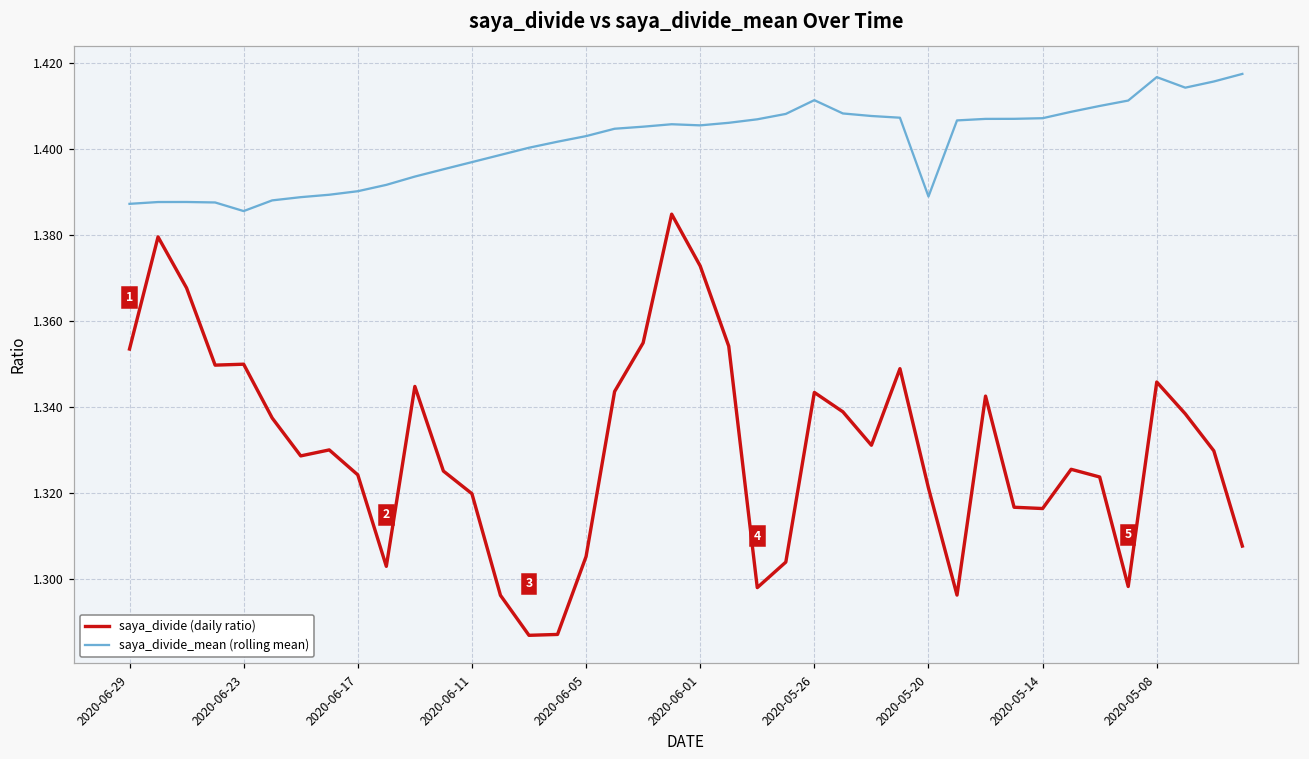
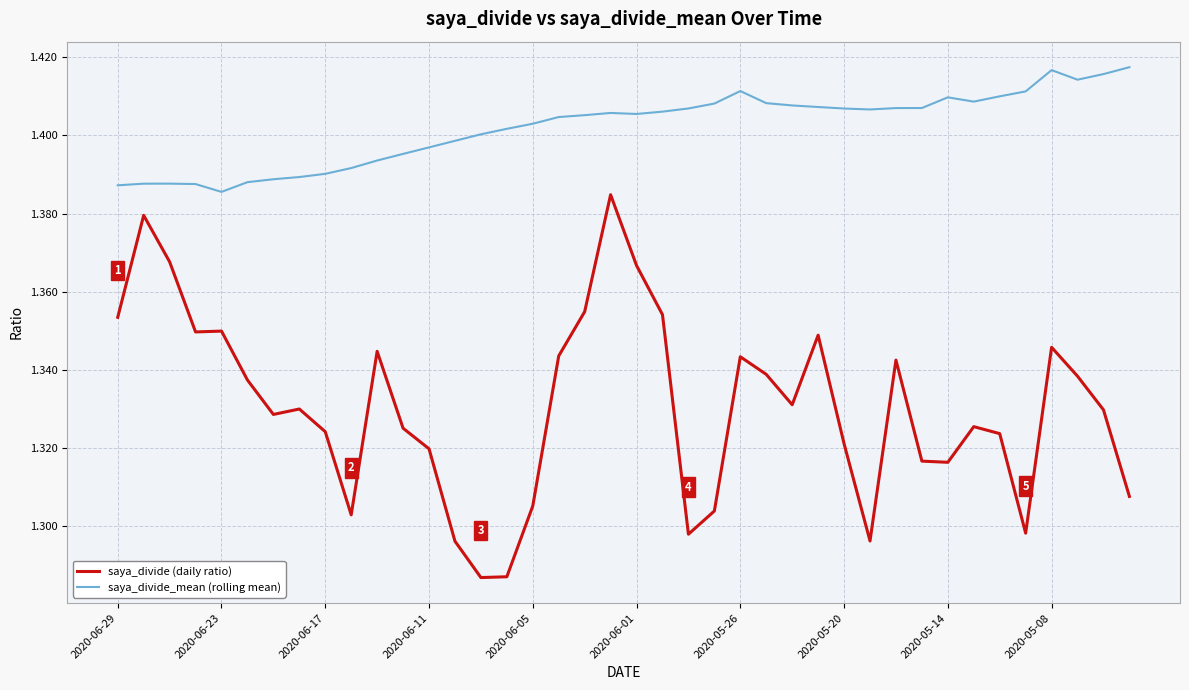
  {
    "saya_divide (daily ratio)": {
      "2020-06-29": 1.353,
      "2020-06-23": 1.350,
      "2020-06-17": 1.324,
      "2020-06-11": 1.320,
      "2020-06-05": 1.305,
-     "2020-06-01": 1.373,
+     "2020-06-01": 1.367,
      "2020-05-26": 1.343,
      "2020-05-20": 1.321,
      "2020-05-14": 1.316,
      "2020-05-08": 1.346
    },
    "saya_divide_mean (rolling mean)": {
      "2020-06-29": 1.387,
      "2020-06-23": 1.386,
      "2020-06-17": 1.390,
      "2020-06-11": 1.397,
      "2020-06-05": 1.403,
      "2020-06-01": 1.405,
      "2020-05-26": 1.411,
-     "2020-05-20": 1.389,
-     "2020-05-14": 1.407,
+     "2020-05-20": 1.407,
+     "2020-05-14": 1.410,
      "2020-05-08": 1.417
    }
  }
